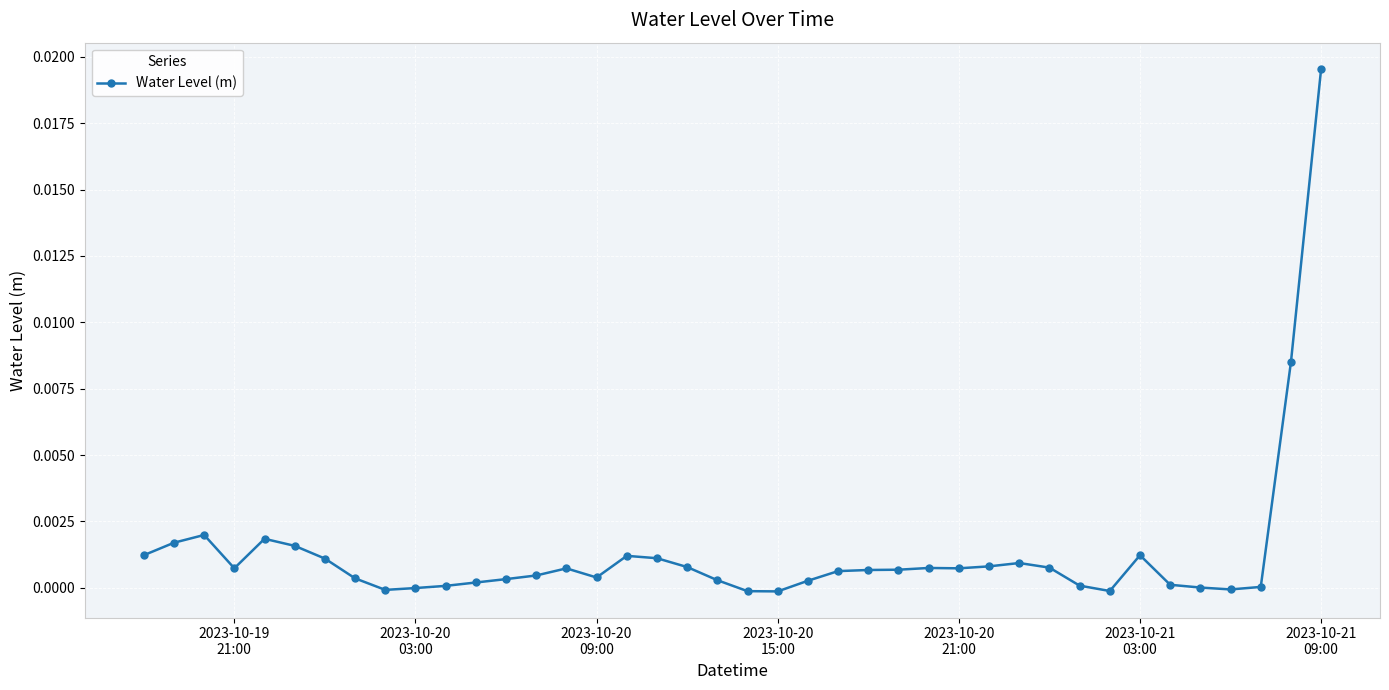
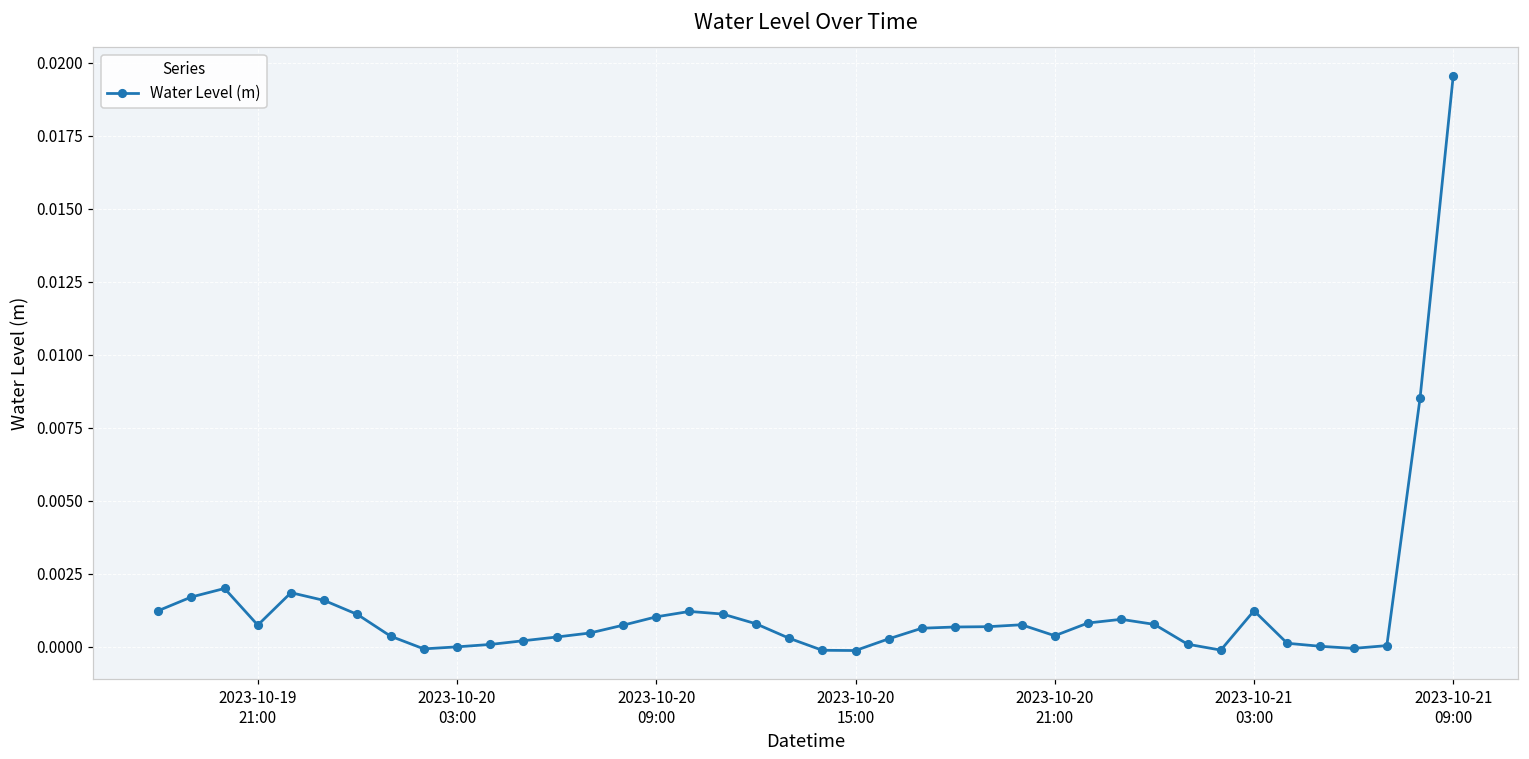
  {
    "2023-10-19 21:00": 0.0007,
    "2023-10-20 03:00": 0.0000,
-   "2023-10-20 09:00": 0.0004,
+   "2023-10-20 09:00": 0.0010,
    "2023-10-20 15:00": -0.0001,
-   "2023-10-20 21:00": 0.0007,
+   "2023-10-20 21:00": 0.0004,
    "2023-10-21 03:00": 0.0012,
    "2023-10-21 09:00": 0.0196
  }
